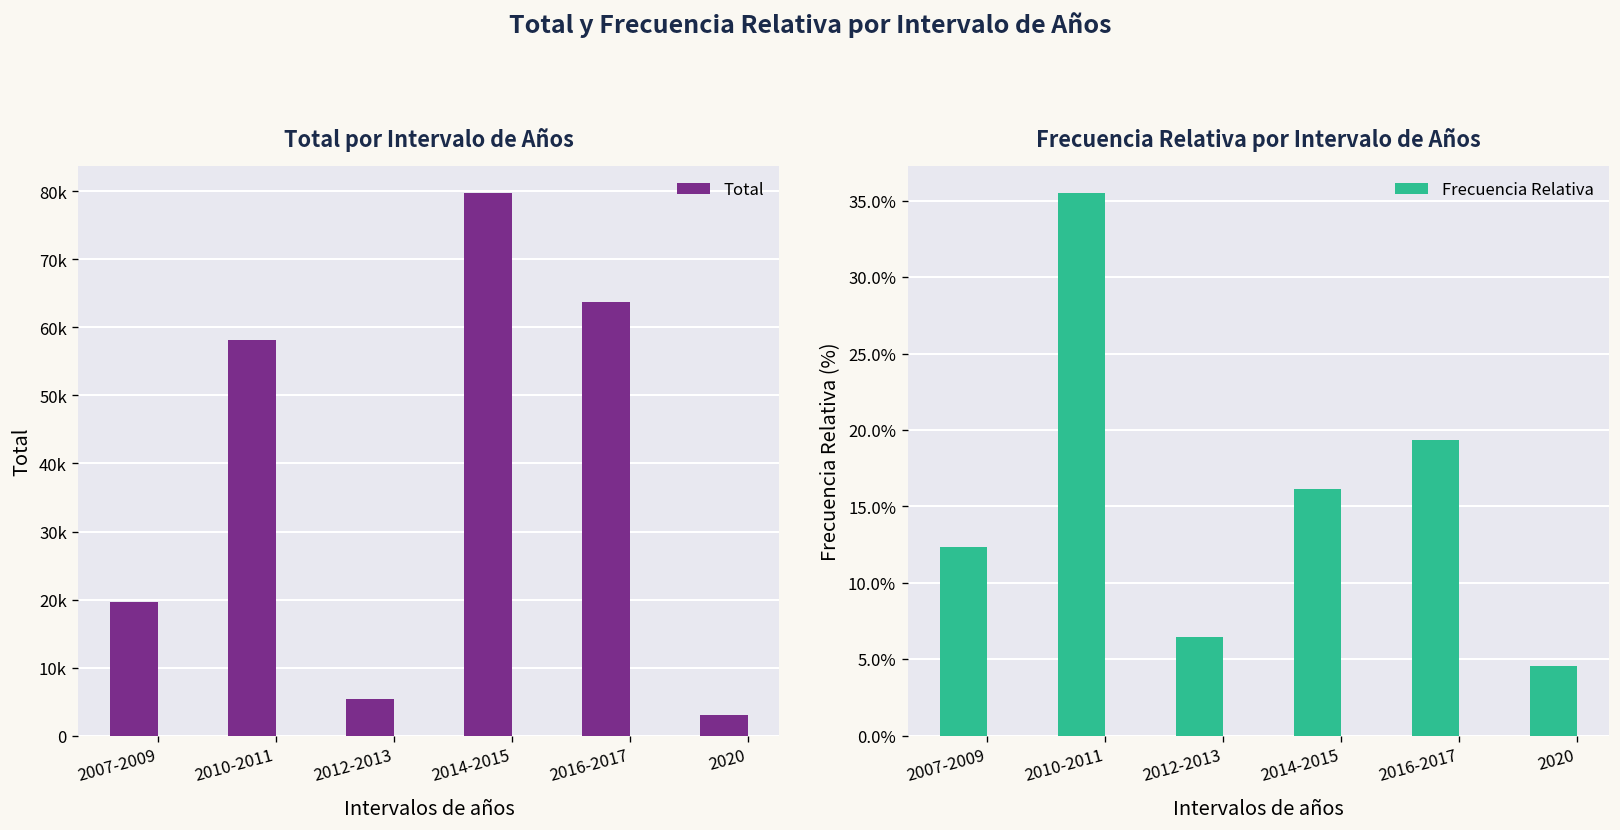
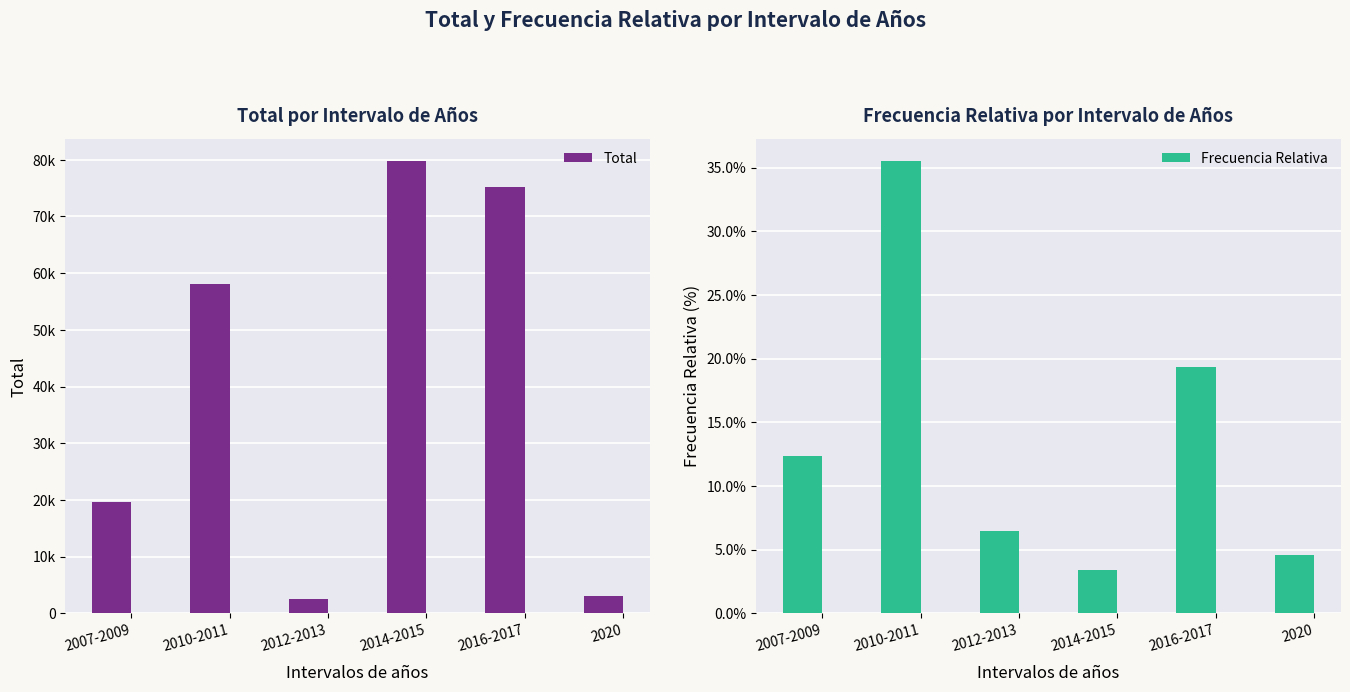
  {
    "Total por Intervalo de Años": {
      "2007-2009": "20000",
      "2010-2011": "58000",
-     "2012-2013": "5000",
+     "2012-2013": "2000",
      "2014-2015": "80000",
-     "2016-2017": "64000",
+     "2016-2017": "75000",
      "2020": "3000"
    },
    "Frecuencia Relativa por Intervalo de Años": {
      "2007-2009": "12.3%",
      "2010-2011": "35.5%",
      "2012-2013": "6.5%",
-     "2014-2015": "16.1%",
+     "2014-2015": "3.4%",
      "2016-2017": "19.4%",
      "2020": "4.6%"
    }
  }
